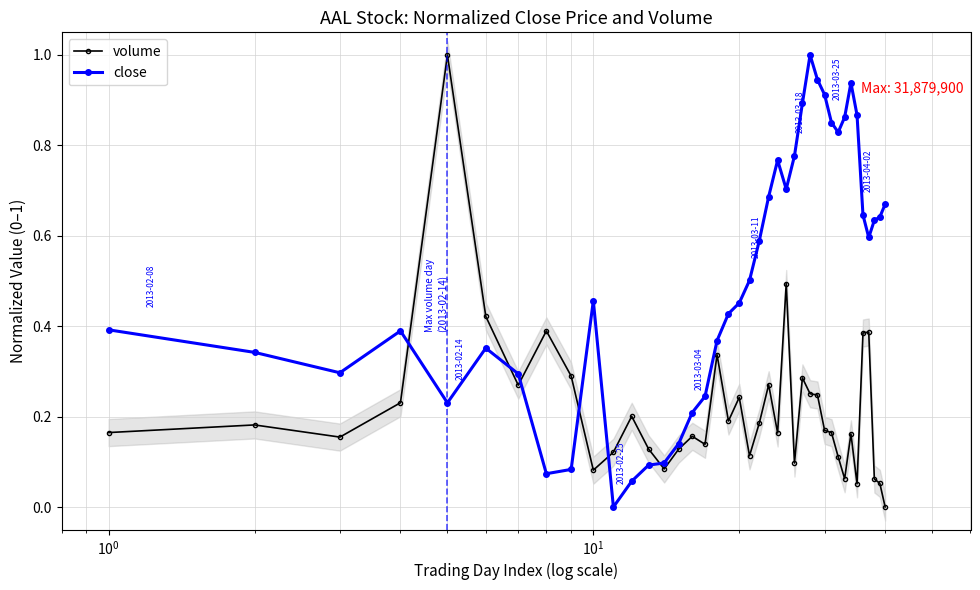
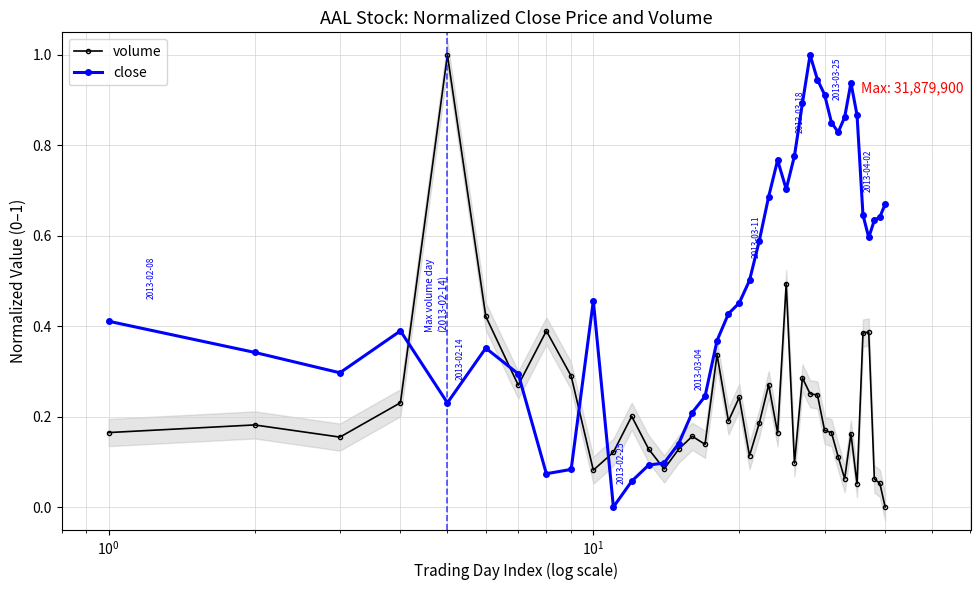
  {
    "volume": {
      "10^0": 0.16,
      "10^1": 0.08
    },
    "close": {
-     "10^0": 0.39,
+     "10^0": 0.41,
      "10^1": 0.46
    }
  }
